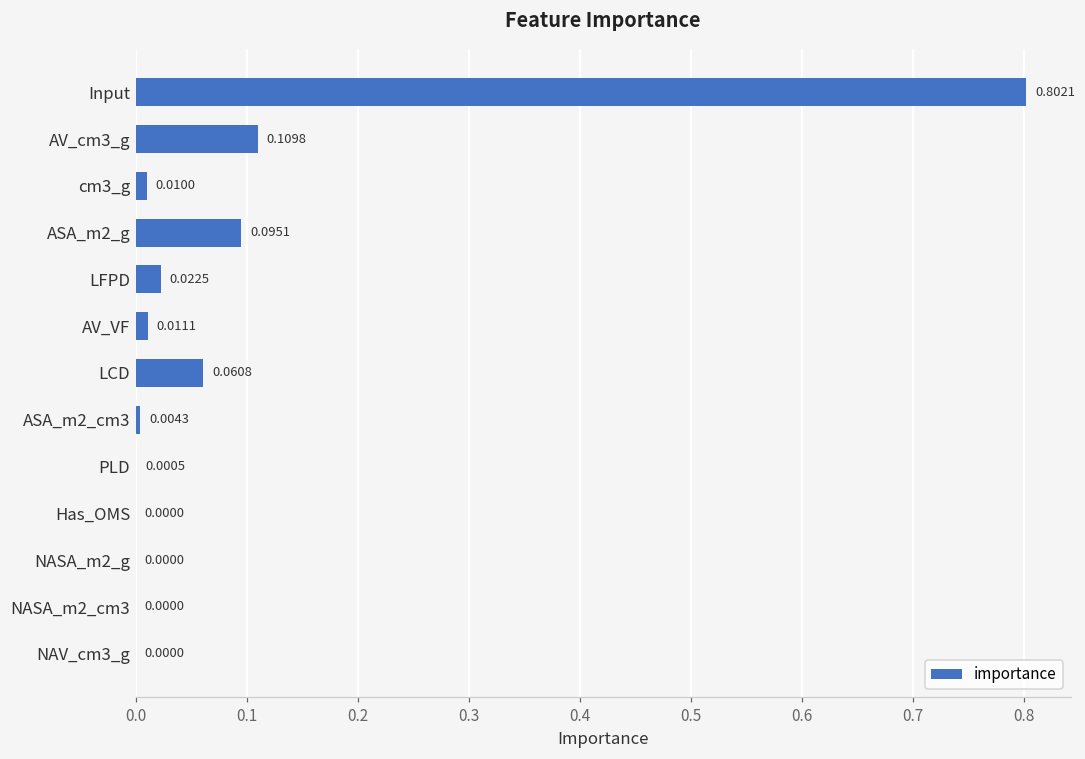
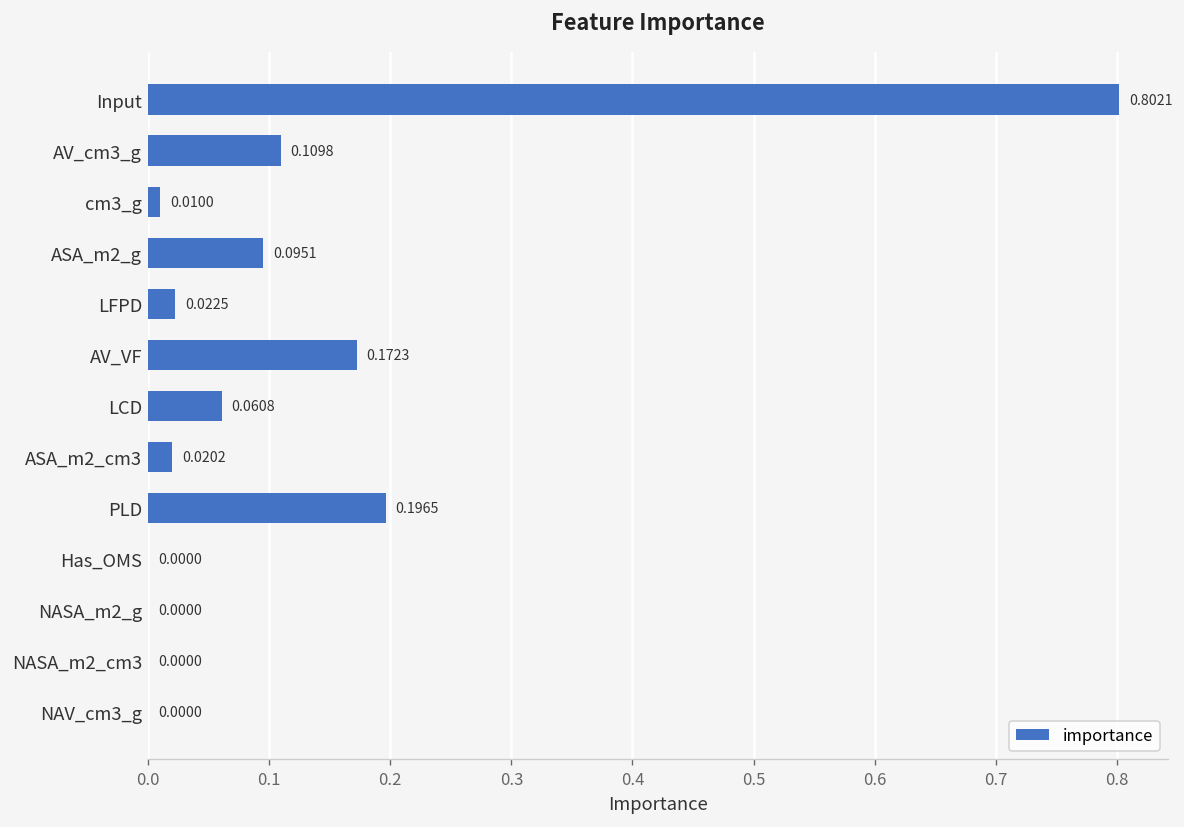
  {
    "Input": 0.8021,
    "AV_cm3_g": 0.1098,
    "cm3_g": 0.0100,
    "ASA_m2_g": 0.0951,
    "LFPD": 0.0225,
-   "AV_VF": 0.0111,
+   "AV_VF": 0.1723,
    "LCD": 0.0608,
-   "ASA_m2_cm3": 0.0043,
-   "PLD": 0.0005,
+   "ASA_m2_cm3": 0.0202,
+   "PLD": 0.1965,
    "Has_OMS": 0.0000,
    "NASA_m2_g": 0.0000,
    "NASA_m2_cm3": 0.0000,
    "NAV_cm3_g": 0.0000
  }
